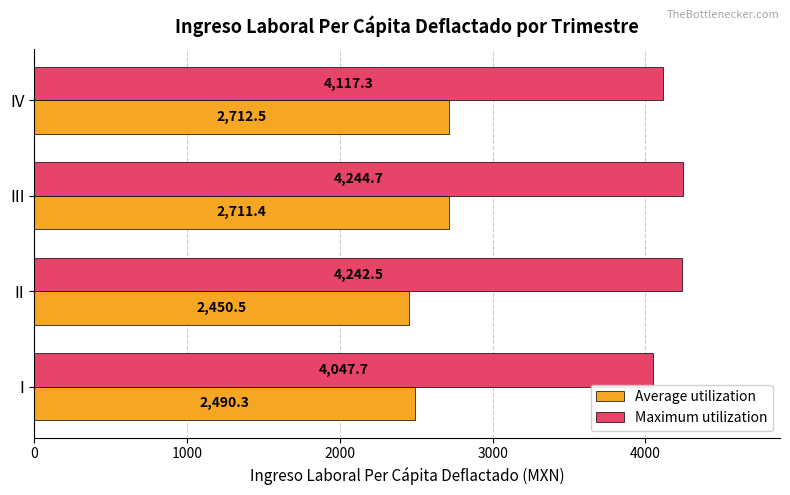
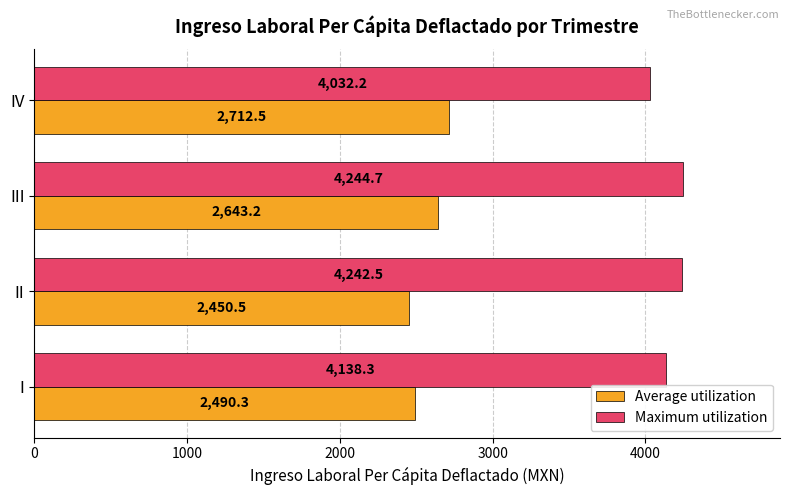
  {
    "Average utilization": {
      "IV": "2,712.5",
-     "III": "2,711.4",
+     "III": "2,643.2",
      "II": "2,450.5",
      "I": "2,490.3"
    },
    "Maximum utilization": {
-     "IV": "4,117.3",
+     "IV": "4,032.2",
      "III": "4,244.7",
      "II": "4,242.5",
-     "I": "4,047.7"
+     "I": "4,138.3"
    }
  }
